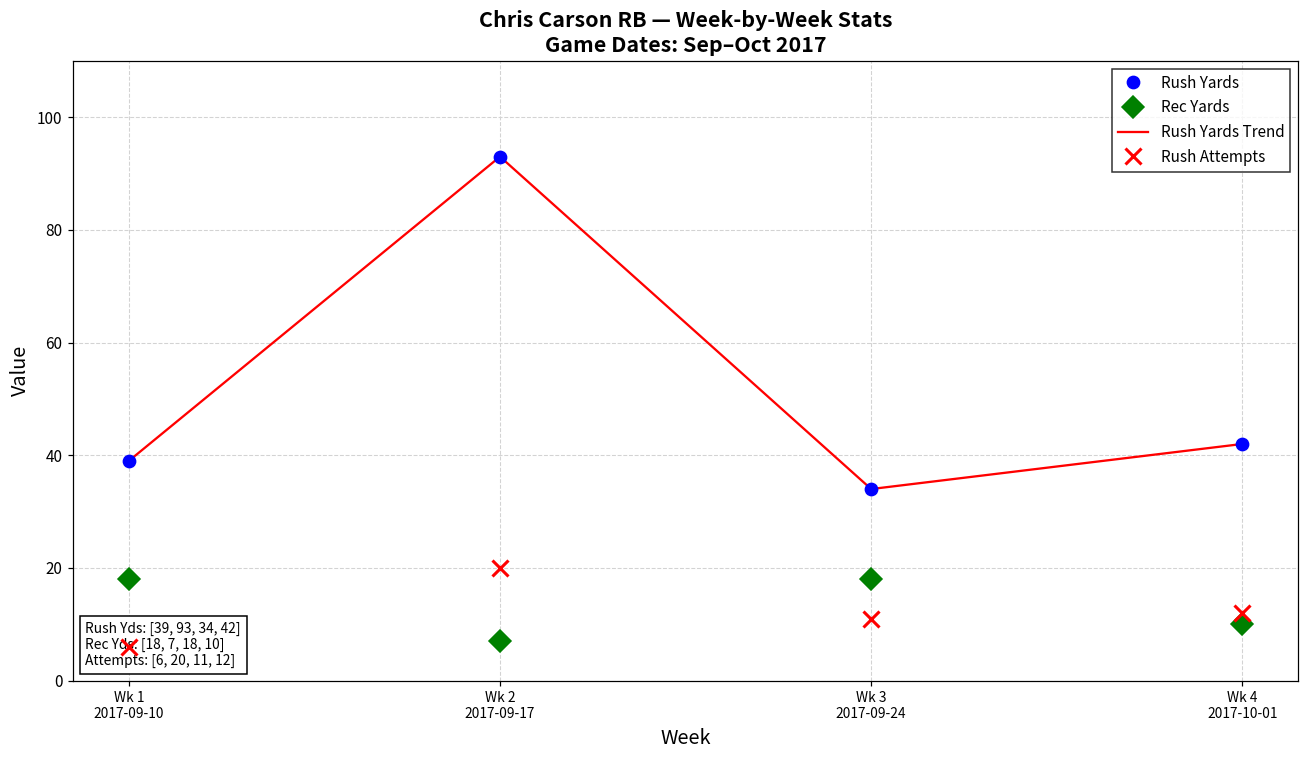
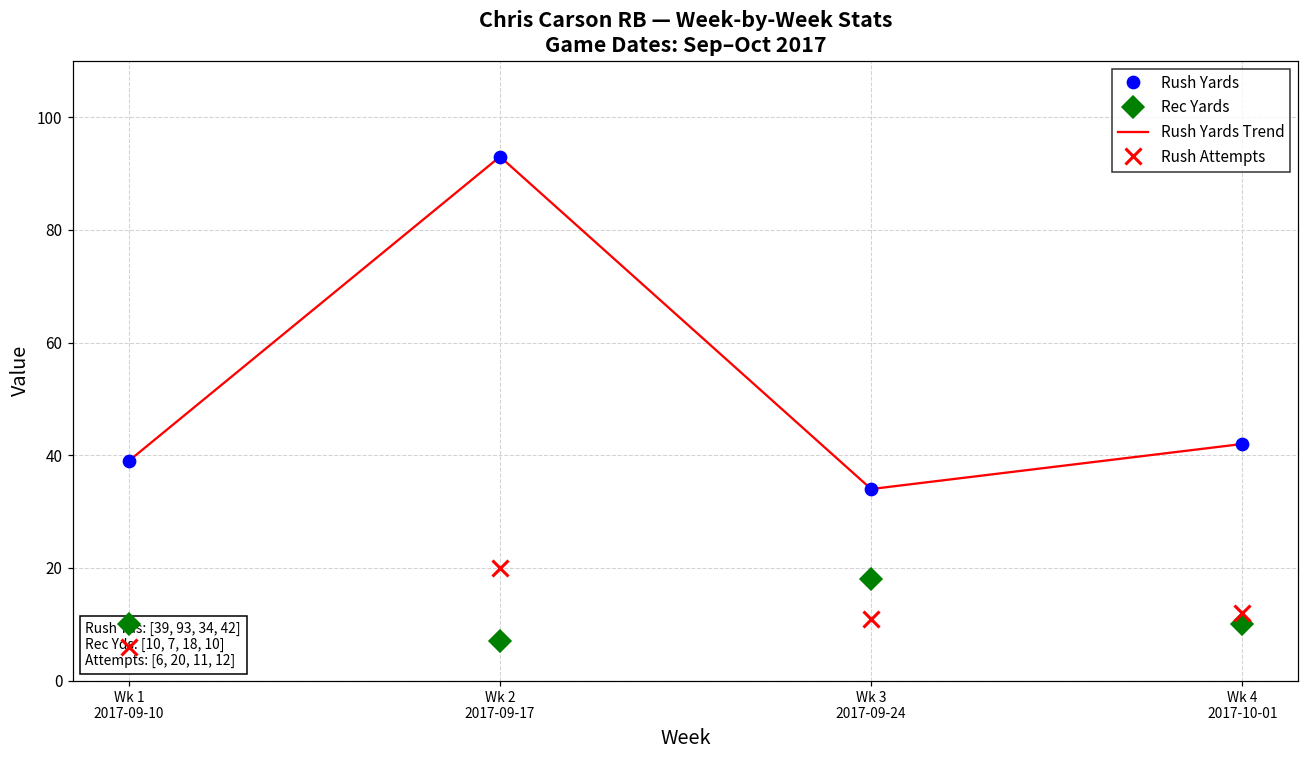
  {
    "Rec Yards": {
-     "Wk 1 2017-09-10": "18,"
+     "Wk 1 2017-09-10": "10,"
    }
  }
